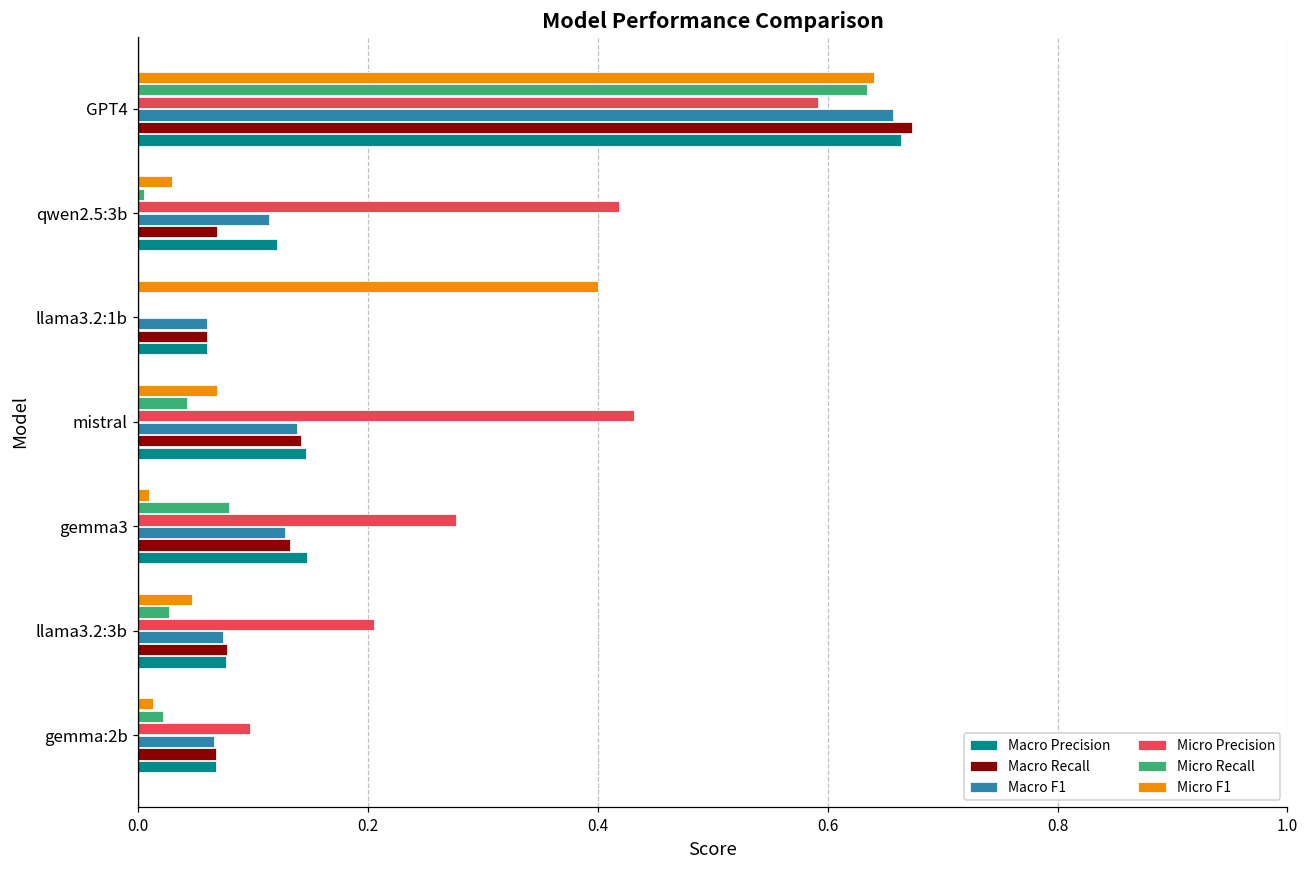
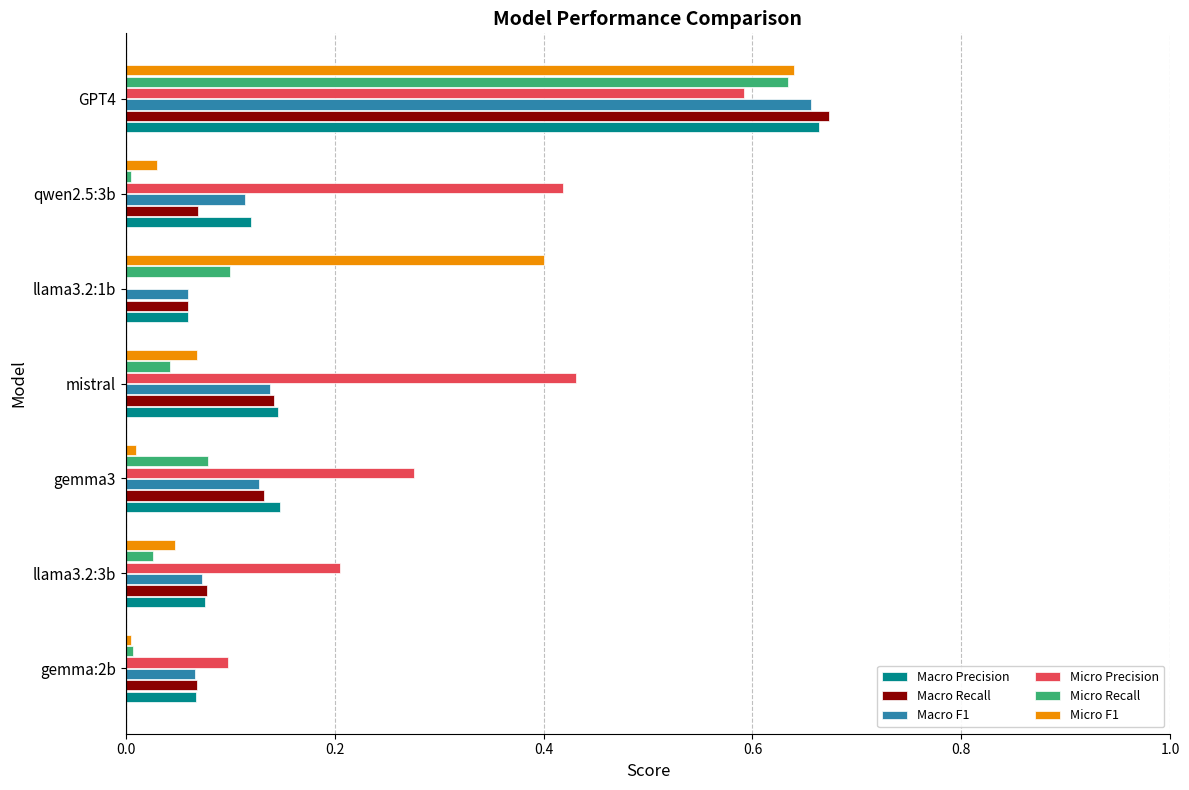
  {
    "Macro Recall": {
      "GPT4": 0.673,
      "qwen2.5:3b": 0.069,
      "llama3.2:1b": 0.060,
      "mistral": 0.142,
      "gemma3": 0.132,
      "llama3.2:3b": 0.078,
      "gemma:2b": 0.068
    },
    "Micro Precision": {
      "GPT4": 0.592,
      "qwen2.5:3b": 0.419,
      "llama3.2:1b": 0.000,
      "mistral": 0.431,
      "gemma3": 0.276,
      "llama3.2:3b": 0.205,
      "gemma:2b": 0.098
    },
    "Micro Recall": {
      "GPT4": 0.635,
      "qwen2.5:3b": 0.005,
-     "llama3.2:1b": 0.0,
+     "llama3.2:1b": 0.1,
      "mistral": 0.043,
      "gemma3": 0.079,
      "llama3.2:3b": 0.026,
-     "gemma:2b": 0.021
+     "gemma:2b": 0.007
    },
    "Micro F1": {
      "GPT4": 0.640,
      "qwen2.5:3b": 0.030,
      "llama3.2:1b": 0.400,
      "mistral": 0.069,
      "gemma3": 0.010,
      "llama3.2:3b": 0.047,
-     "gemma:2b": 0.013
+     "gemma:2b": 0.005
    }
  }
